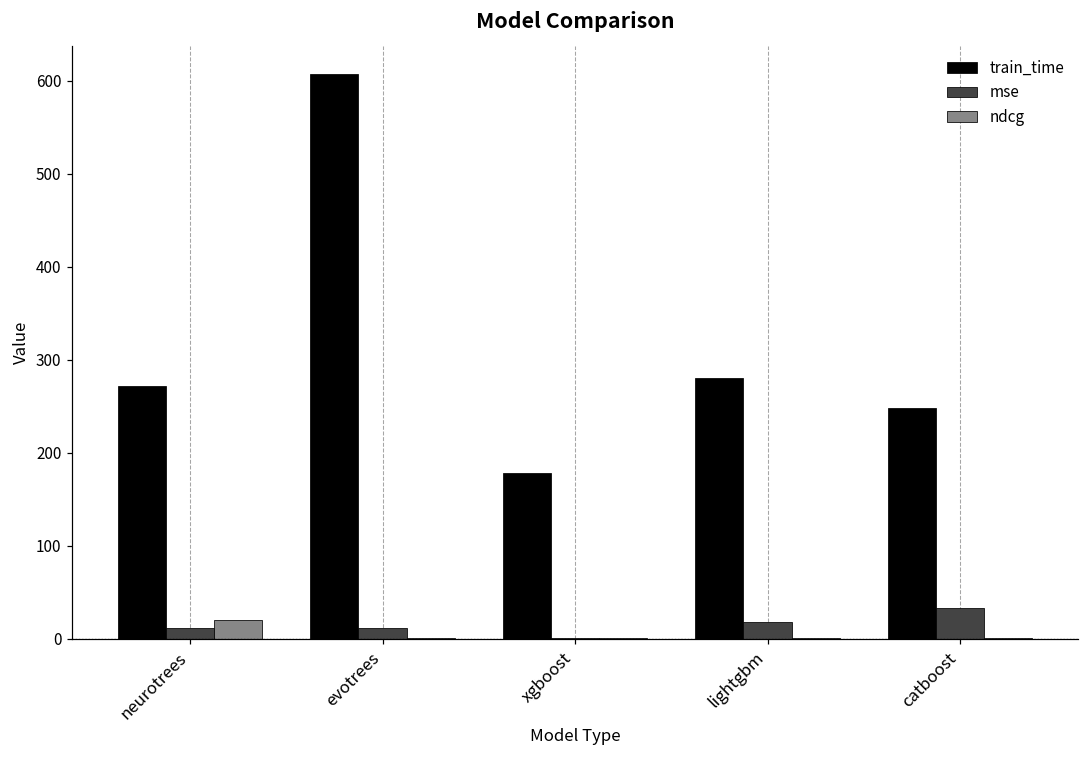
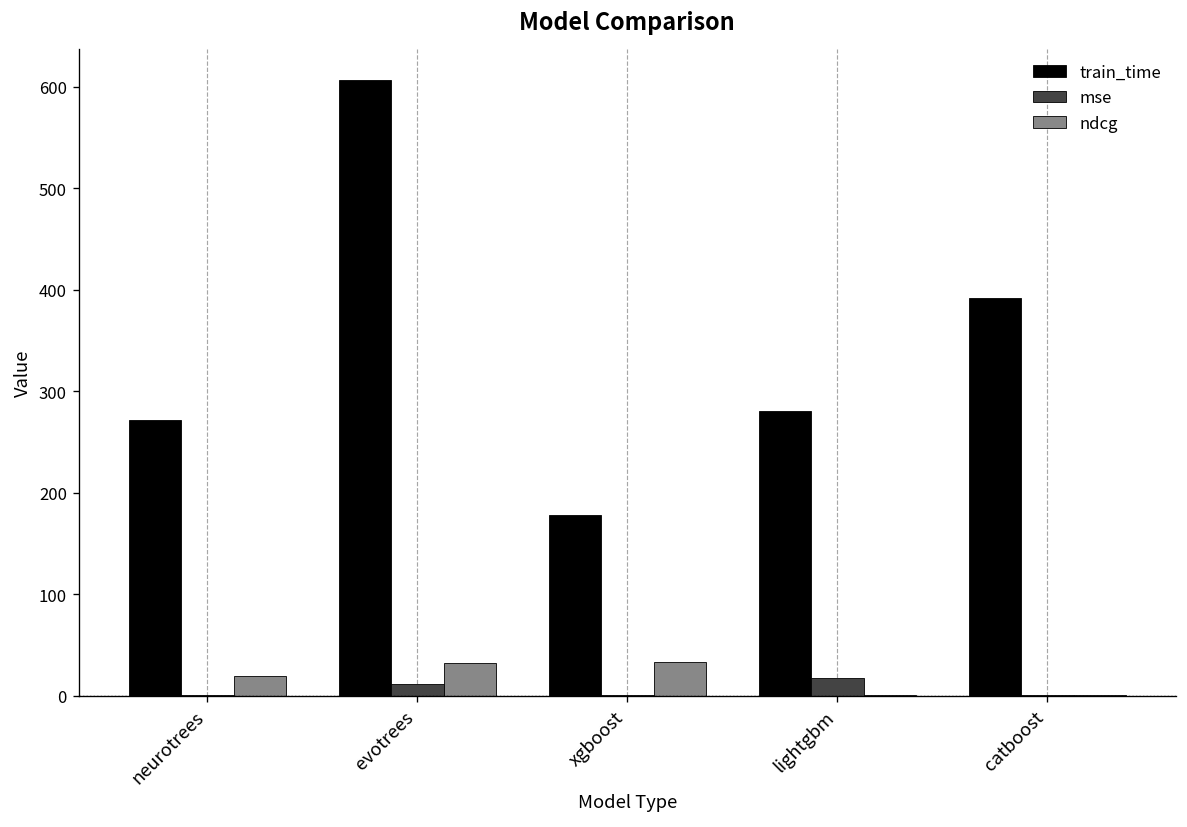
  {
    "train_time": {
      "neurotrees": 270,
      "evotrees": 610,
      "xgboost": 180,
      "lightgbm": 280,
-     "catboost": 250
+     "catboost": 390
    },
    "mse": {
-     "neurotrees": 10,
+     "neurotrees": 0,
      "evotrees": 10,
      "lightgbm": 20,
-     "catboost": 30
+     "catboost": 0
    },
    "ndcg": {
      "neurotrees": 20,
-     "evotrees": 0,
-     "xgboost": 0
+     "evotrees": 30,
+     "xgboost": 30
    }
  }
